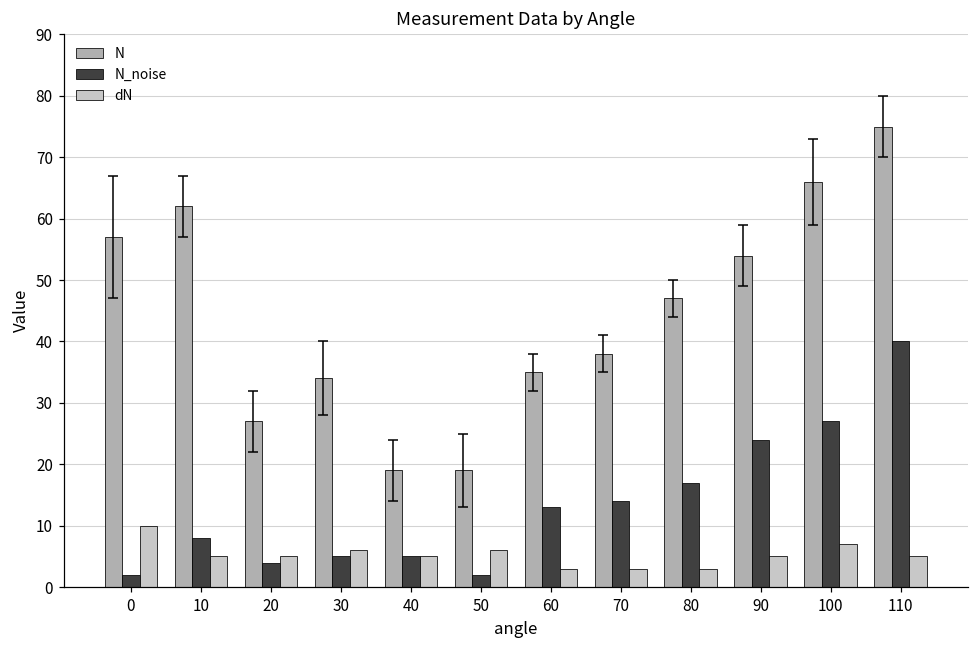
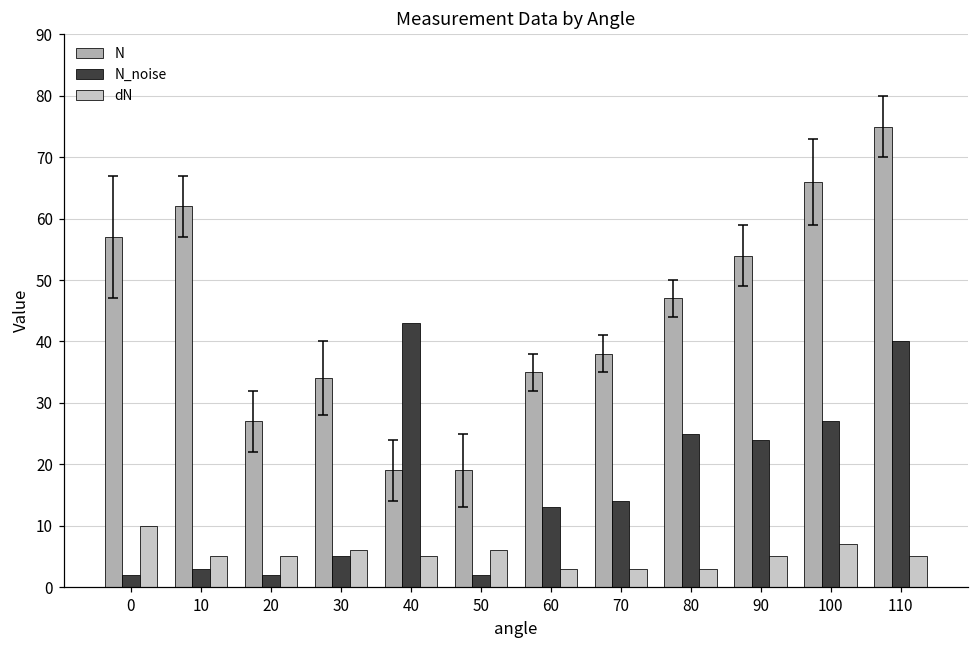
  {
    "N_noise": {
      "0": 2,
-     "10": 8,
-     "20": 4,
+     "10": 3,
+     "20": 2,
      "30": 5,
-     "40": 5,
+     "40": 43,
      "50": 2,
      "60": 13,
      "70": 14,
-     "80": 17,
+     "80": 25,
      "90": 24,
      "100": 27,
      "110": 40
    }
  }
